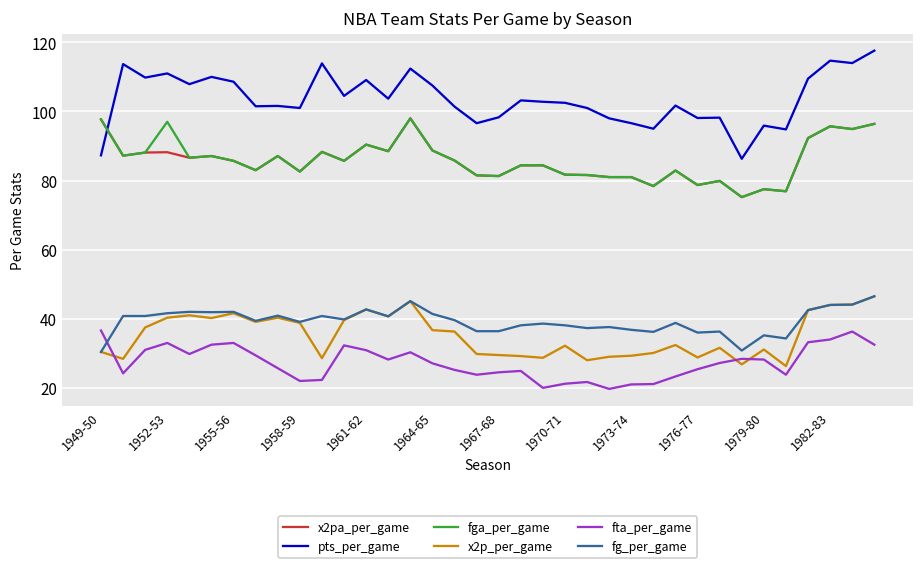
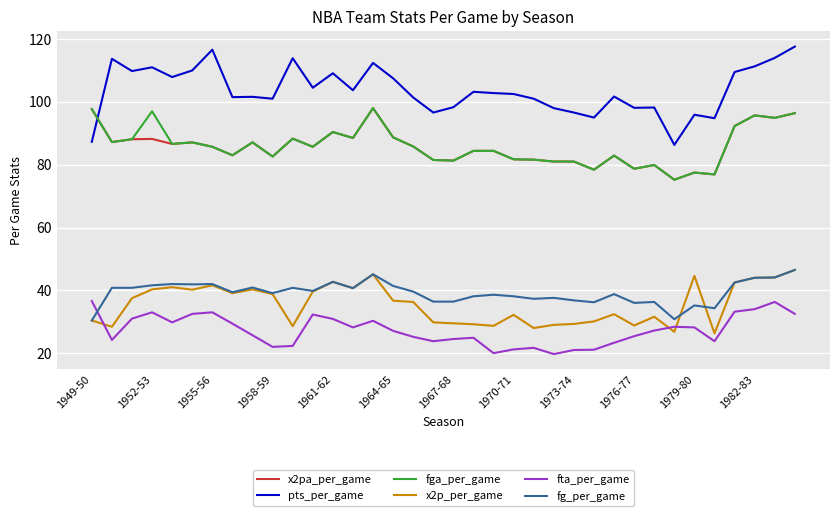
  {
    "x2pa_per_game": {
      "1952-53": 88
    },
    "pts_per_game": {
      "1949-50": 87,
      "1952-53": 111,
-     "1955-56": 109,
+     "1955-56": 117,
      "1958-59": 101,
      "1961-62": 109,
      "1964-65": 108,
      "1967-68": 98,
      "1970-71": 103,
      "1973-74": 97,
      "1976-77": 98,
      "1979-80": 96,
-     "1982-83": 115
+     "1982-83": 111
    },
    "fga_per_game": {
      "1952-53": 97
    },
    "x2p_per_game": {
      "1952-53": 40,
      "1964-65": 37,
      "1967-68": 30,
      "1970-71": 32,
      "1973-74": 29,
      "1976-77": 29,
-     "1979-80": 31
+     "1979-80": 45
    },
    "fta_per_game": {
      "1949-50": 37,
      "1952-53": 33,
      "1955-56": 33,
      "1958-59": 22,
      "1961-62": 31,
      "1964-65": 27,
      "1967-68": 25,
      "1970-71": 21,
      "1973-74": 21,
      "1976-77": 25,
      "1979-80": 28,
      "1982-83": 34
    },
    "fg_per_game": {
      "1952-53": 42,
      "1964-65": 41,
      "1967-68": 36,
      "1970-71": 38,
      "1973-74": 37,
      "1976-77": 36,
      "1979-80": 35
    }
  }
